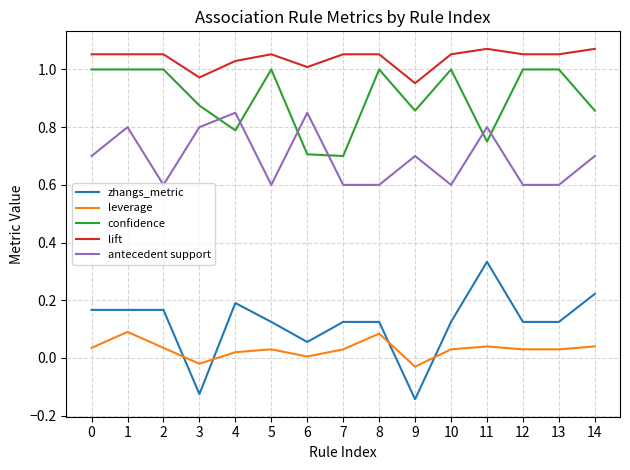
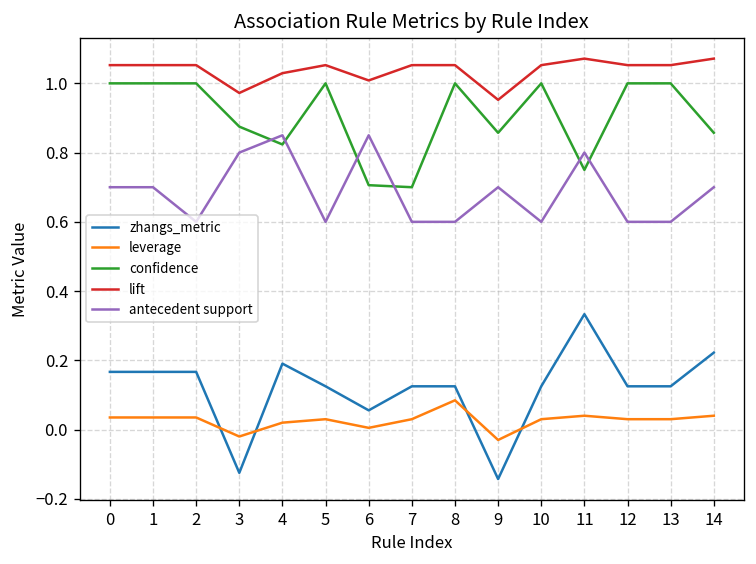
  {
    "zhangs_metric": {
      "0": 0.17,
      "1": 0.17,
      "2": 0.17,
      "3": -0.13,
      "4": 0.19,
      "5": 0.13,
      "6": 0.06,
      "7": 0.13,
      "8": 0.13,
      "9": -0.14,
      "10": 0.13,
      "11": 0.33,
      "12": 0.13,
      "13": 0.13,
      "14": 0.22
    },
    "leverage": {
      "0": 0.04,
-     "1": 0.09,
+     "1": 0.04,
      "2": 0.04,
      "3": -0.02,
      "4": 0.02,
      "5": 0.03,
      "6": 0.01,
      "7": 0.03,
      "8": 0.08,
      "9": -0.03,
      "10": 0.03,
      "11": 0.04,
      "12": 0.03,
      "13": 0.03,
      "14": 0.04
    },
    "confidence": {
      "0": 1.00,
      "1": 1.00,
      "2": 1.00,
      "3": 0.87,
-     "4": 0.79,
+     "4": 0.82,
      "5": 1.00,
      "6": 0.71,
      "7": 0.70,
      "8": 1.00,
      "9": 0.86,
      "10": 1.00,
      "11": 0.75,
      "12": 1.00,
      "13": 1.00,
      "14": 0.86
    },
    "lift": {
      "0": 1.05,
      "1": 1.05,
      "2": 1.05,
      "3": 0.97,
      "4": 1.03,
      "5": 1.05,
      "6": 1.01,
      "7": 1.05,
      "8": 1.05,
      "9": 0.95,
      "10": 1.05,
      "11": 1.07,
      "12": 1.05,
      "13": 1.05,
      "14": 1.07
    },
    "antecedent support": {
      "0": 0.7,
-     "1": 0.8,
+     "1": 0.7,
      "3": 0.8,
      "4": 0.85,
      "5": 0.6,
      "6": 0.85,
      "7": 0.6,
      "8": 0.6,
      "9": 0.7,
      "10": 0.6,
      "11": 0.8,
      "12": 0.6,
      "13": 0.6,
      "14": 0.7
    }
  }
